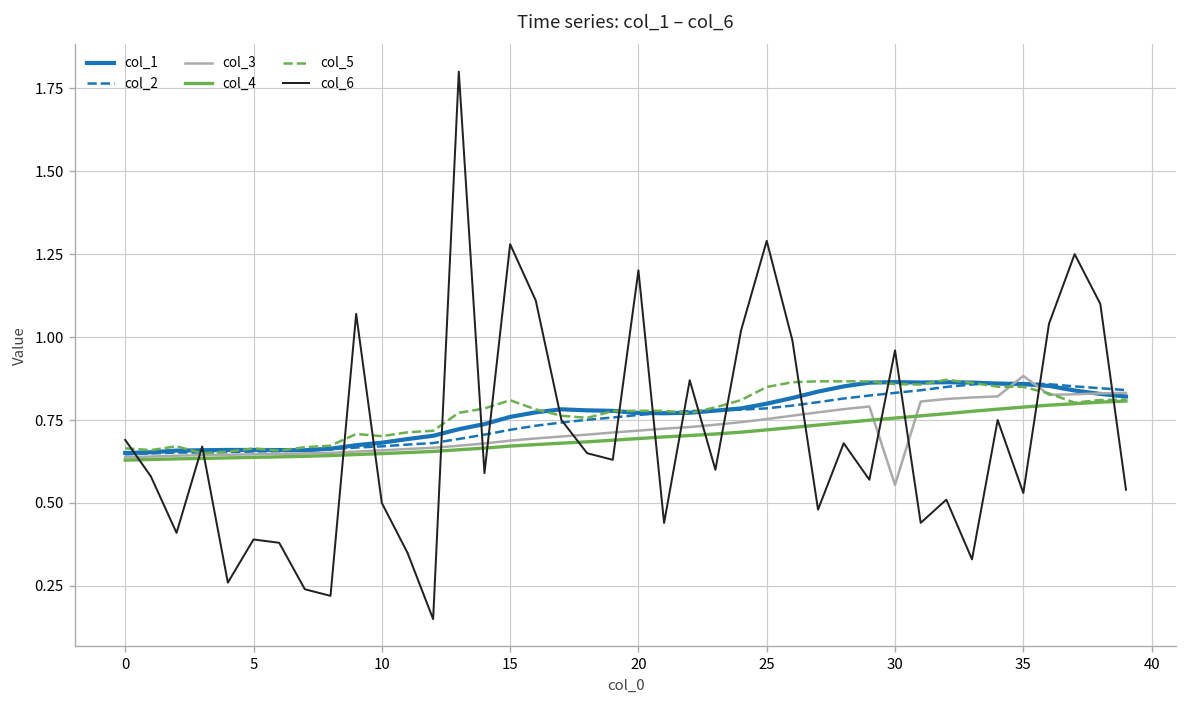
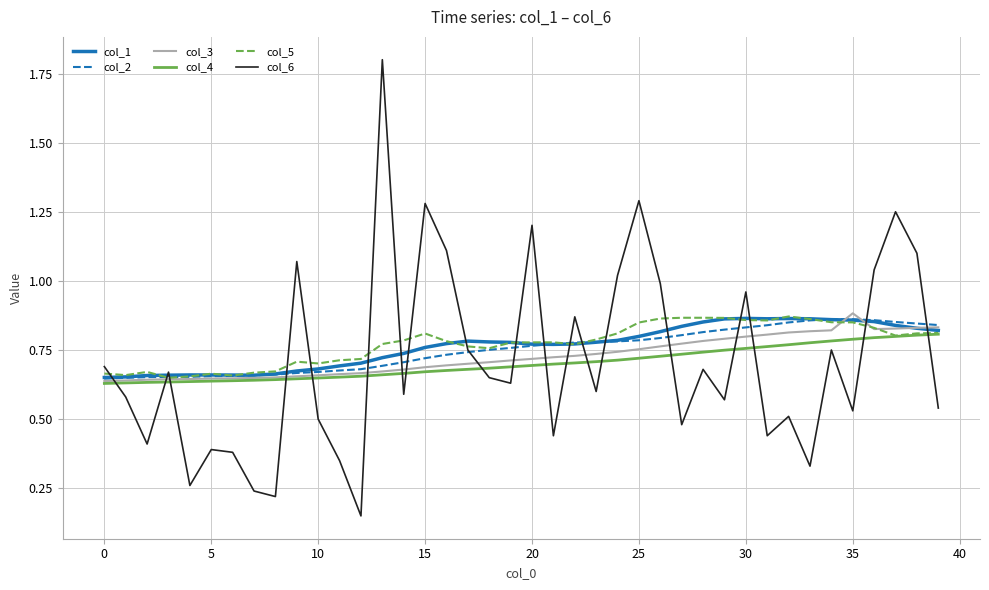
  {
    "col_3": {
      "10": 0.66,
      "15": 0.69,
      "20": 0.72,
      "25": 0.75,
-     "30": 0.55,
+     "30": 0.80,
      "35": 0.88
    },
    "col_6": {
      "0": 0.69,
      "5": 0.39,
      "10": 0.50,
      "15": 1.28,
      "20": 1.20,
      "25": 1.29,
      "30": 0.96,
      "35": 0.53
    }
  }
